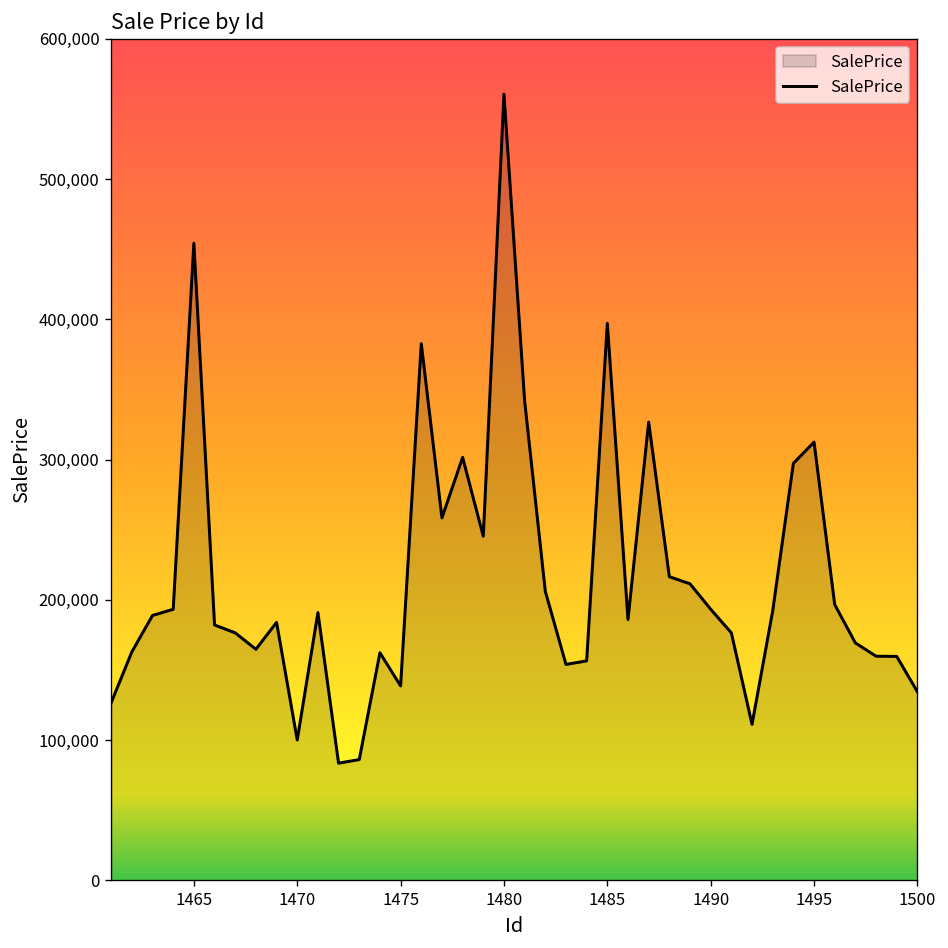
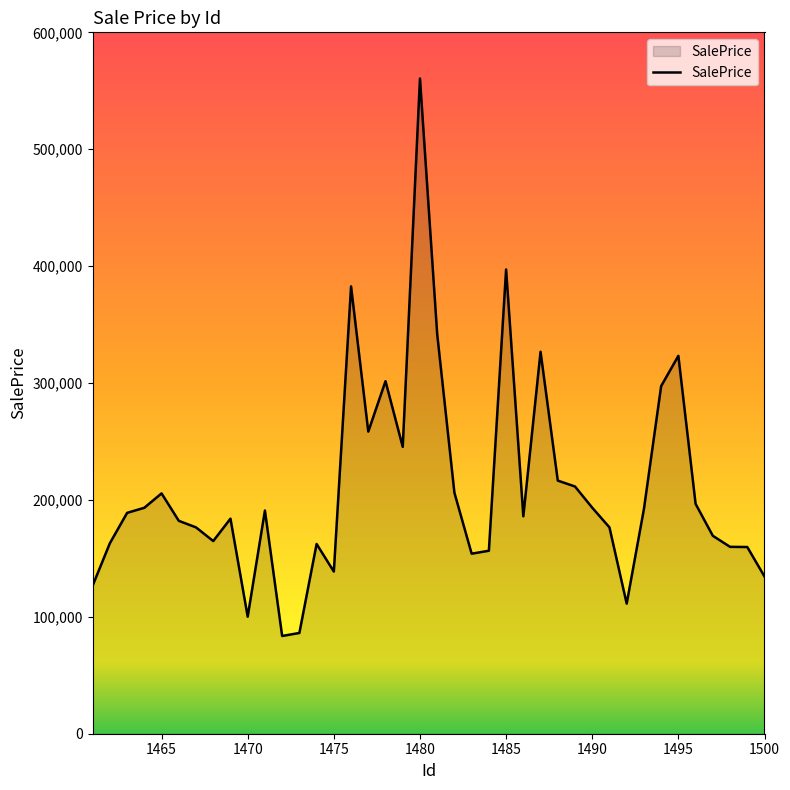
  {
-   "1465": "454,000",
+   "1465": "206,000",
    "1470": "100,000",
    "1475": "139,000",
    "1480": "561,000",
    "1485": "397,000",
    "1490": "193,000",
-   "1495": "312,000",
+   "1495": "323,000",
    "1500": "134,000"
  }
